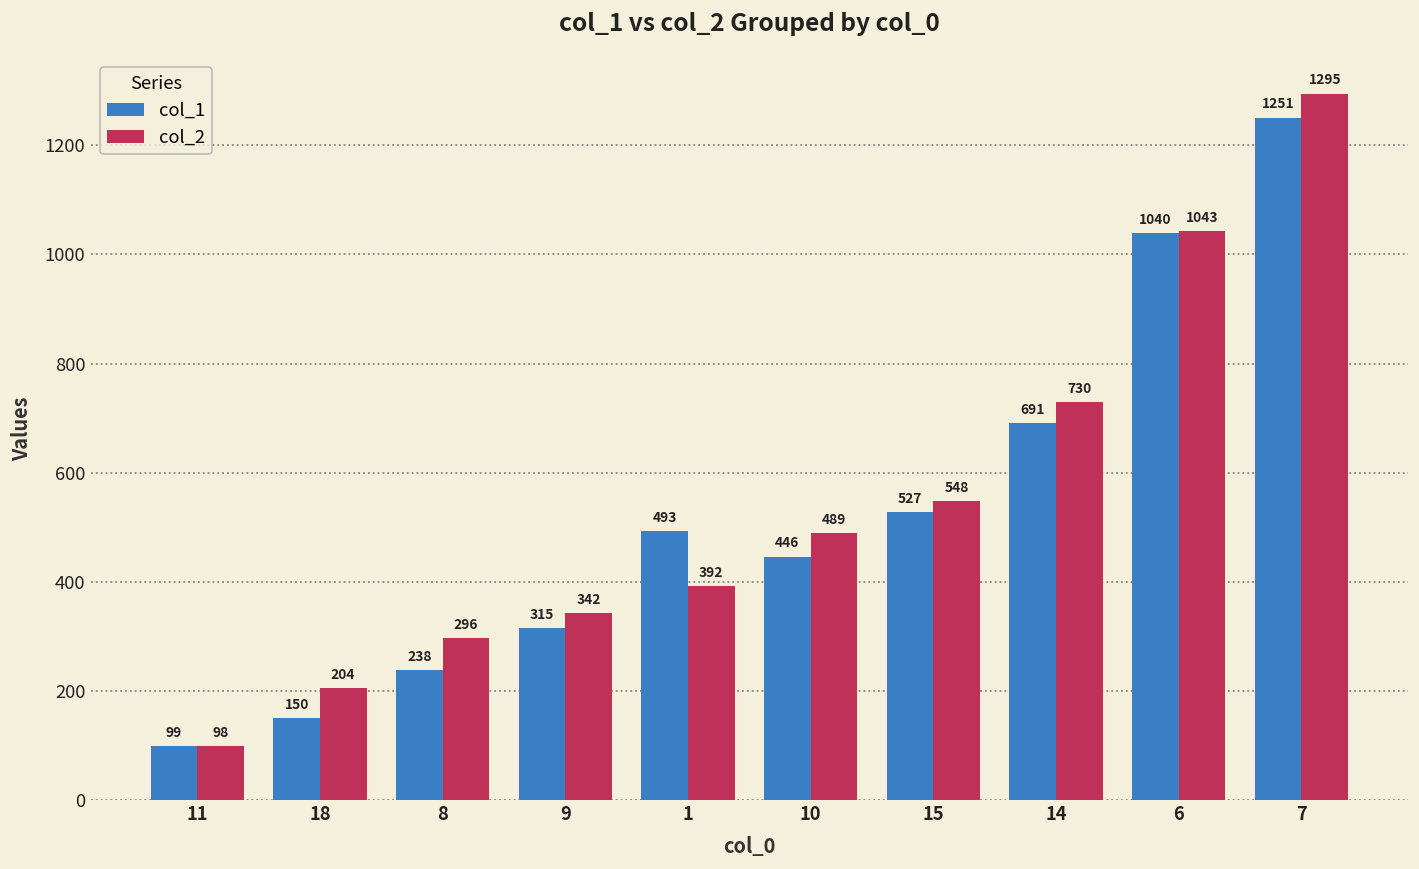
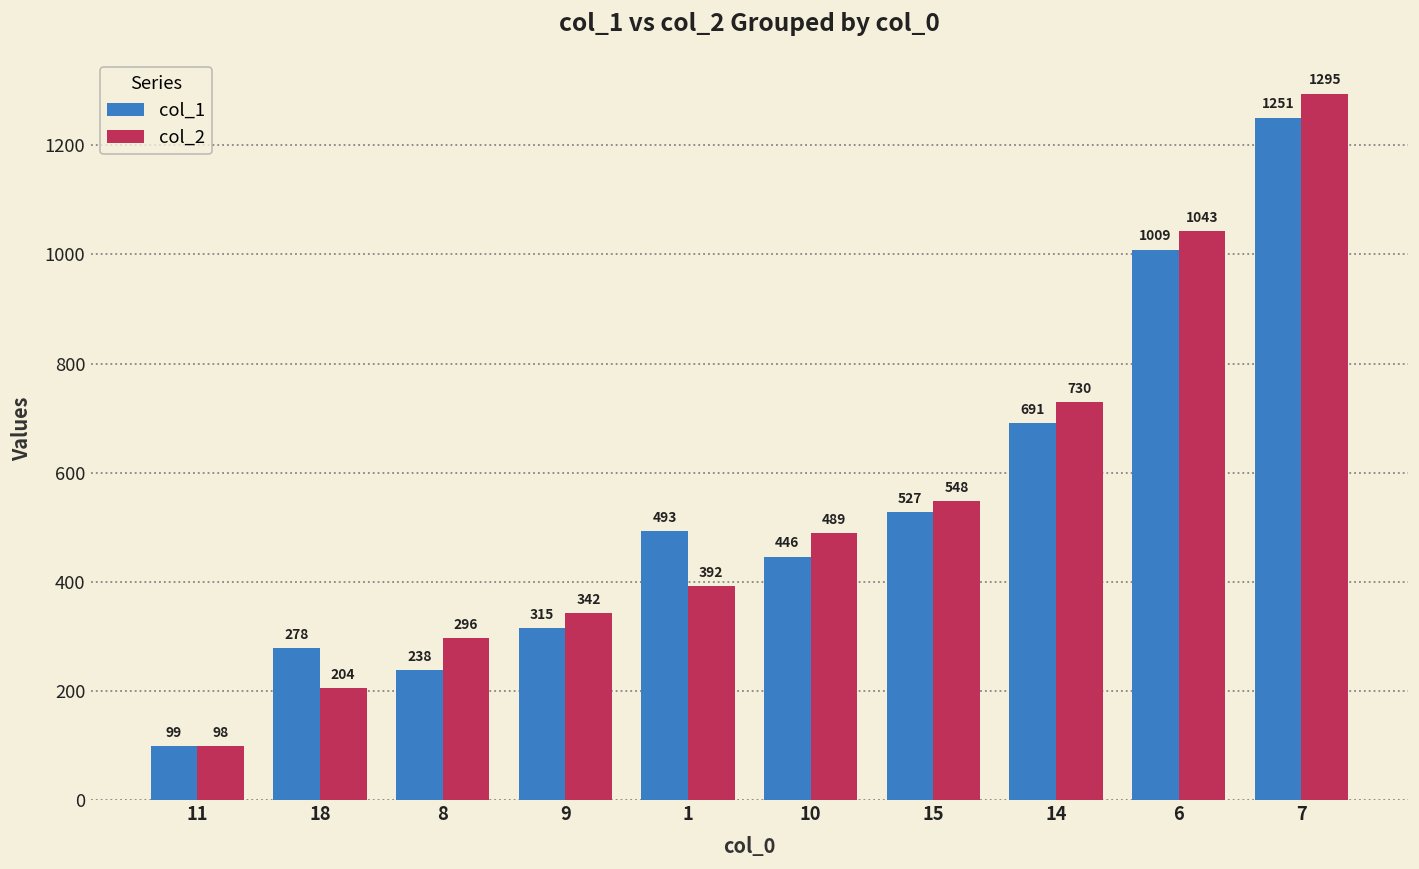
  {
    "col_1": {
      "11": 99,
-     "18": 150,
+     "18": 278,
      "8": 238,
      "9": 315,
      "1": 493,
      "10": 446,
      "15": 527,
      "14": 691,
-     "6": 1040,
+     "6": 1009,
      "7": 1251
    },
    "col_2": {
      "11": 98,
      "18": 204,
      "8": 296,
      "9": 342,
      "1": 392,
      "10": 489,
      "15": 548,
      "14": 730,
      "6": 1043,
      "7": 1295
    }
  }
